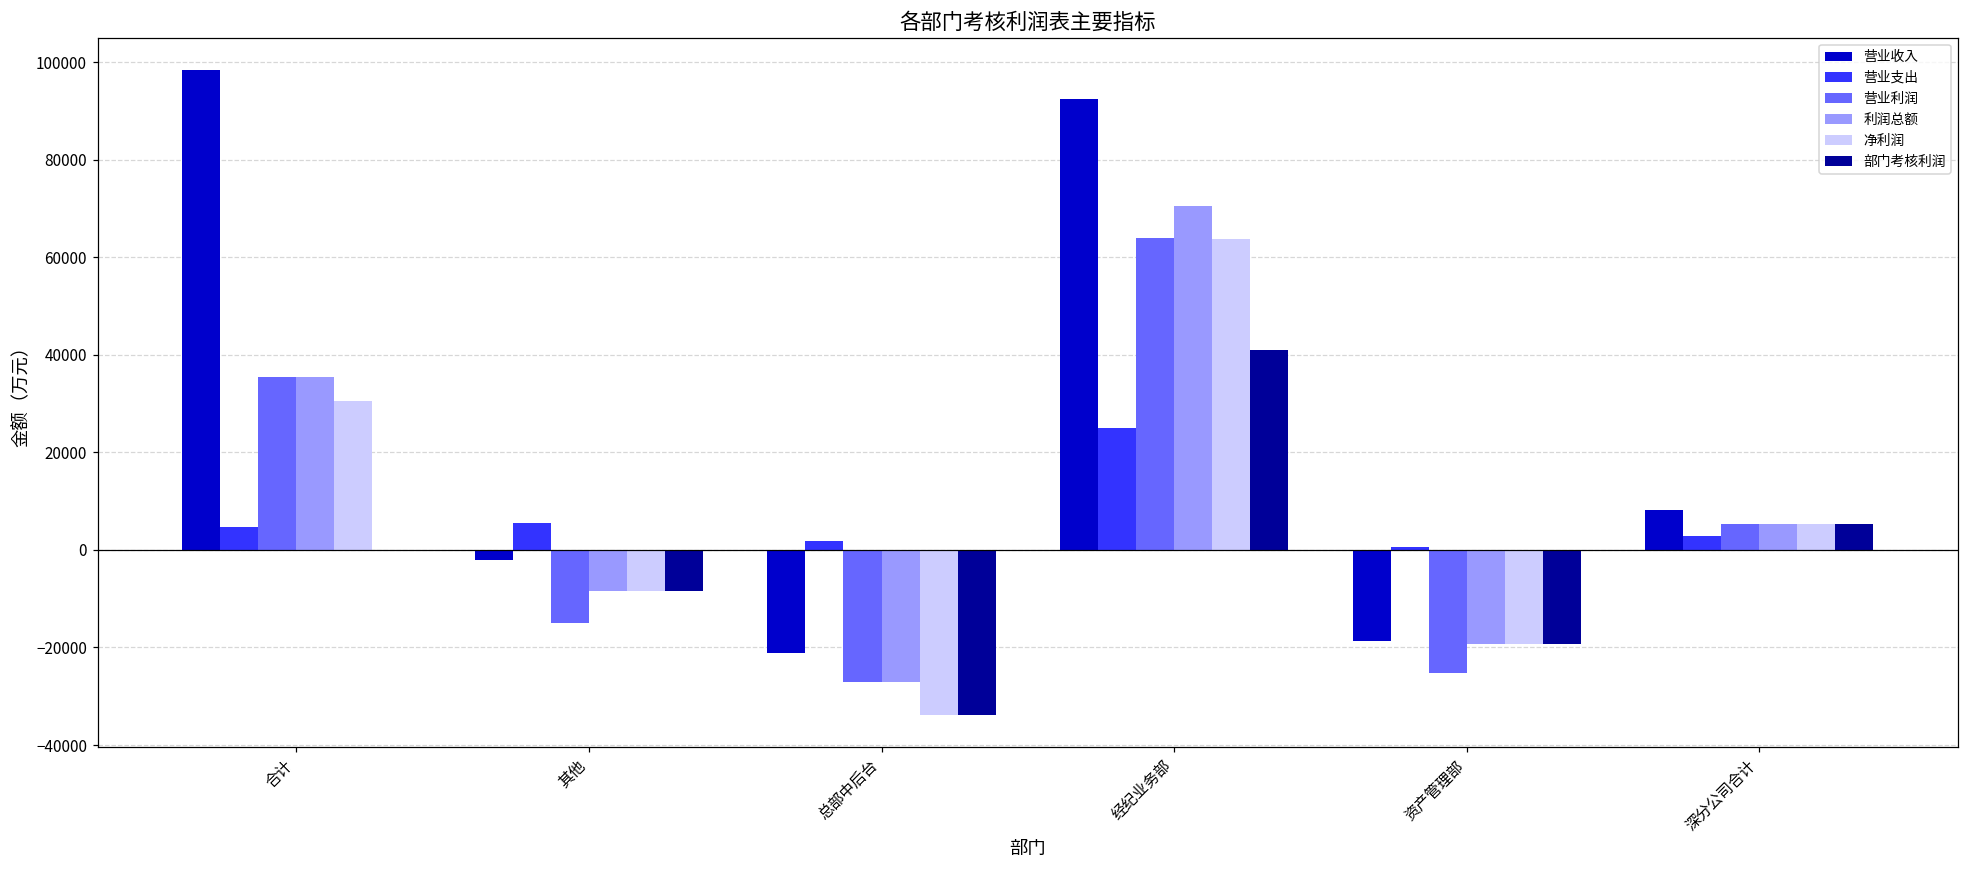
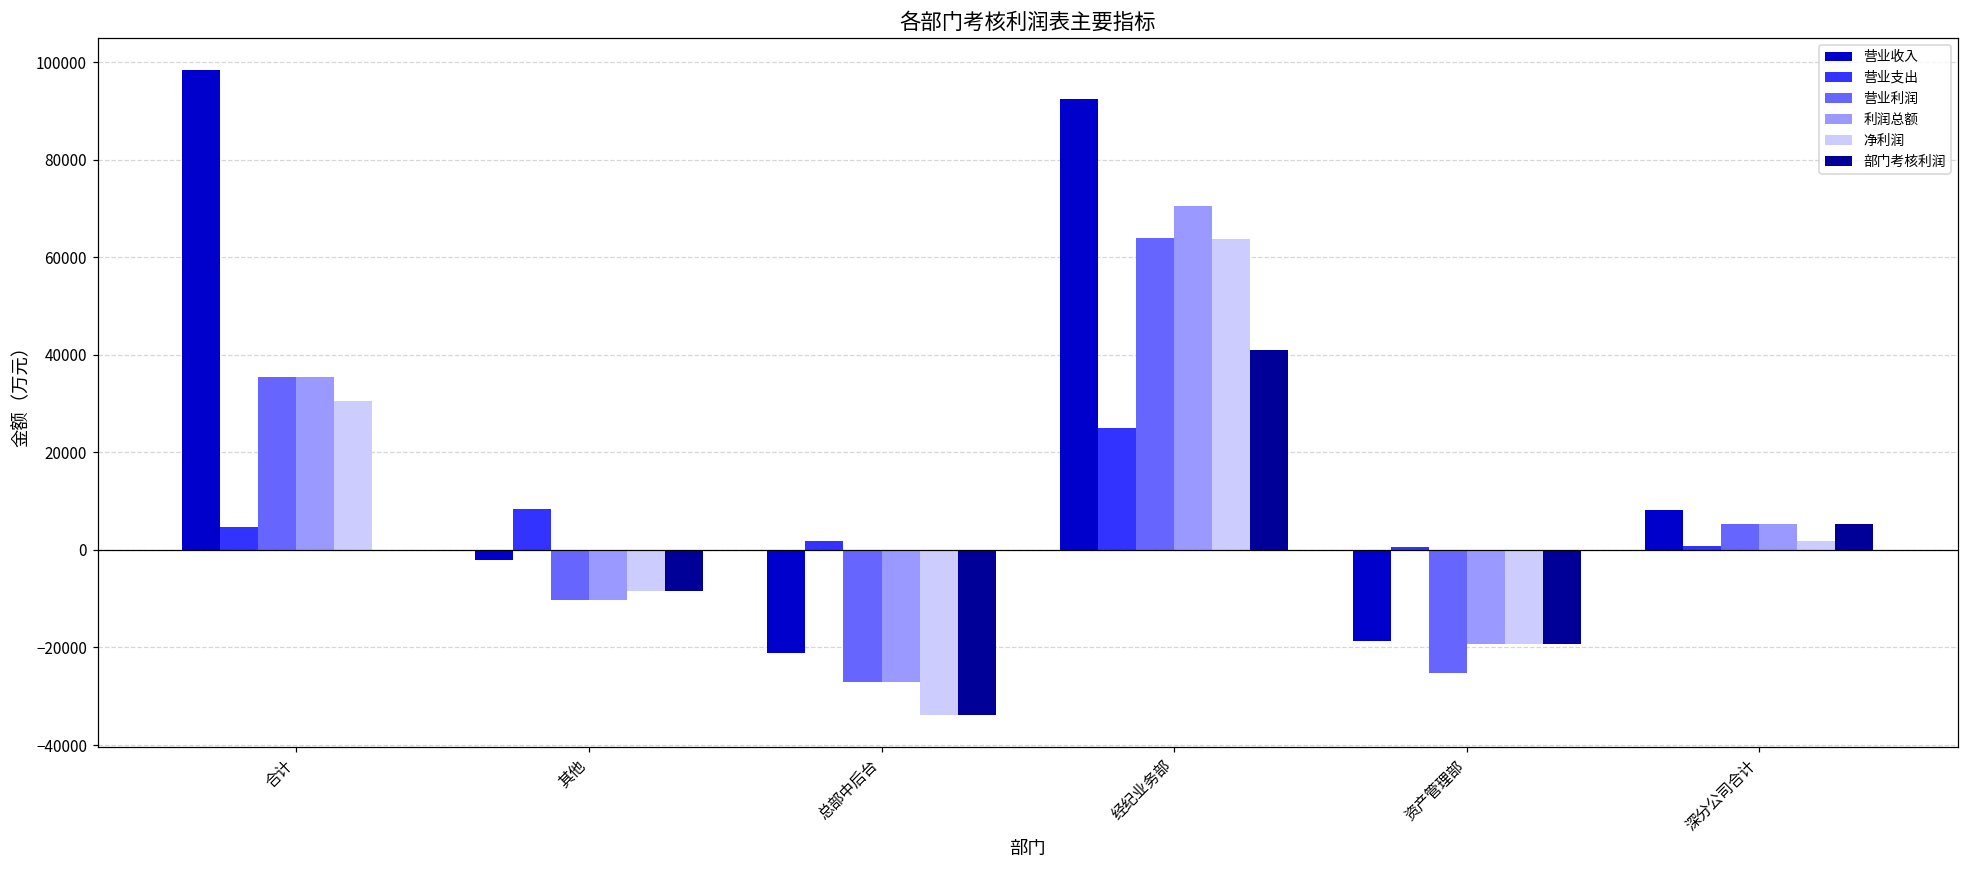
  {
    "营业支出": {
      "合计": 5000,
-     "其他": 6000,
+     "其他": 8000,
      "总部中后台": 2000,
      "经纪业务部": 25000,
      "资产管理部": 1000,
-     "深分公司合计": 3000
+     "深分公司合计": 1000
    },
    "营业利润": {
      "合计": 35000,
-     "其他": -15000,
+     "其他": -10000,
      "总部中后台": -27000,
      "经纪业务部": 64000,
      "资产管理部": -25000,
      "深分公司合计": 5000
    },
    "利润总额": {
      "合计": 35000,
-     "其他": -8000,
+     "其他": -10000,
      "总部中后台": -27000,
      "经纪业务部": 71000,
      "资产管理部": -19000,
      "深分公司合计": 5000
    },
    "净利润": {
      "合计": 31000,
      "其他": -9000,
      "总部中后台": -34000,
      "经纪业务部": 64000,
      "资产管理部": -19000,
-     "深分公司合计": 5000
+     "深分公司合计": 2000
    }
  }
